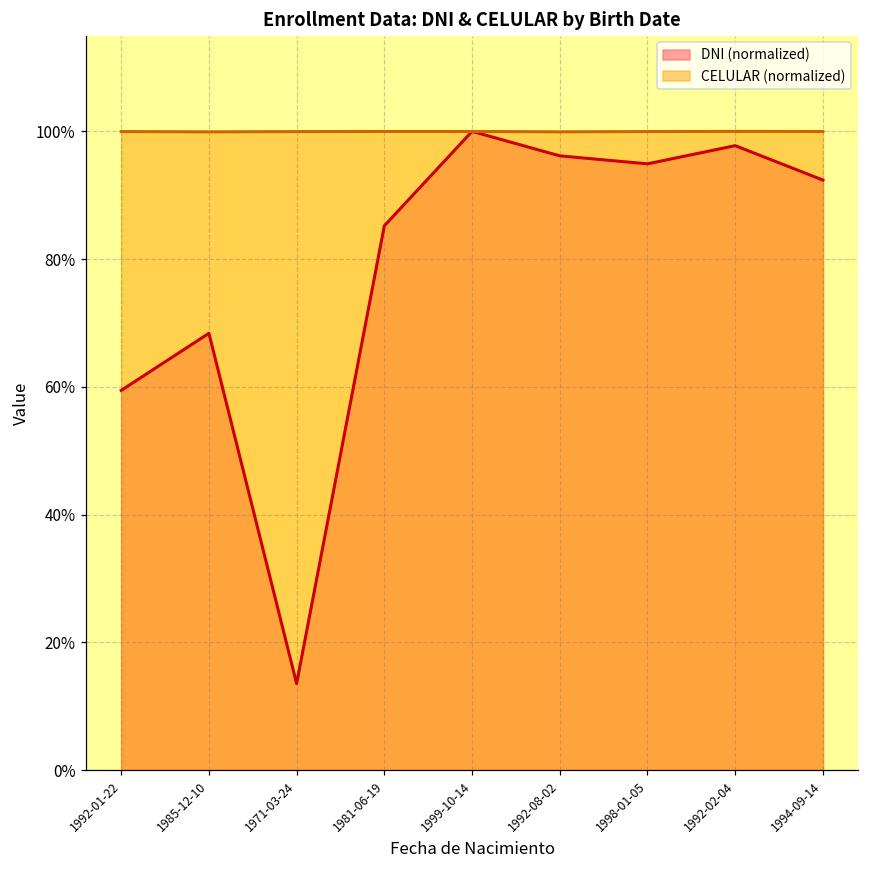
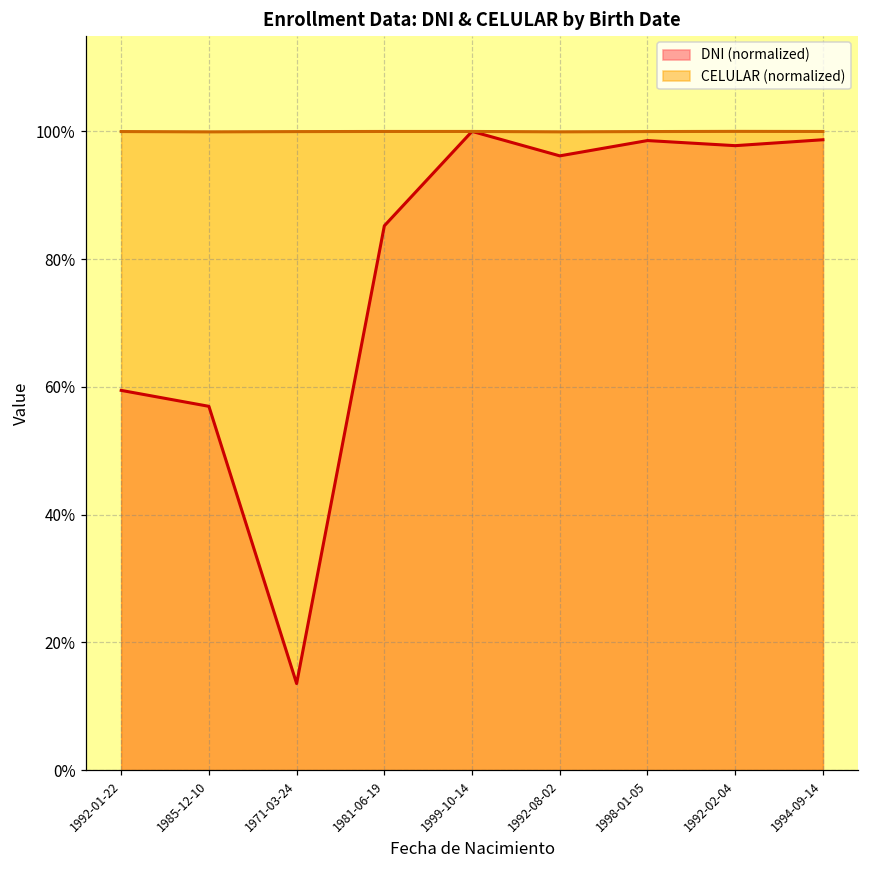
  {
    "DNI (normalized)": {
      "1992-01-22": "59%",
-     "1985-12-10": "68%",
+     "1985-12-10": "57%",
      "1971-03-24": "14%",
      "1981-06-19": "85%",
      "1992-08-02": "96%",
-     "1998-01-05": "95%",
+     "1998-01-05": "99%",
      "1992-02-04": "98%",
-     "1994-09-14": "92%"
+     "1994-09-14": "99%"
    },
    "CELULAR (normalized)": {
      "1992-01-22": "100%",
      "1985-12-10": "100%",
      "1971-03-24": "100%",
      "1981-06-19": "100%",
      "1992-08-02": "100%",
      "1998-01-05": "100%",
      "1992-02-04": "100%",
      "1994-09-14": "100%"
    }
  }
